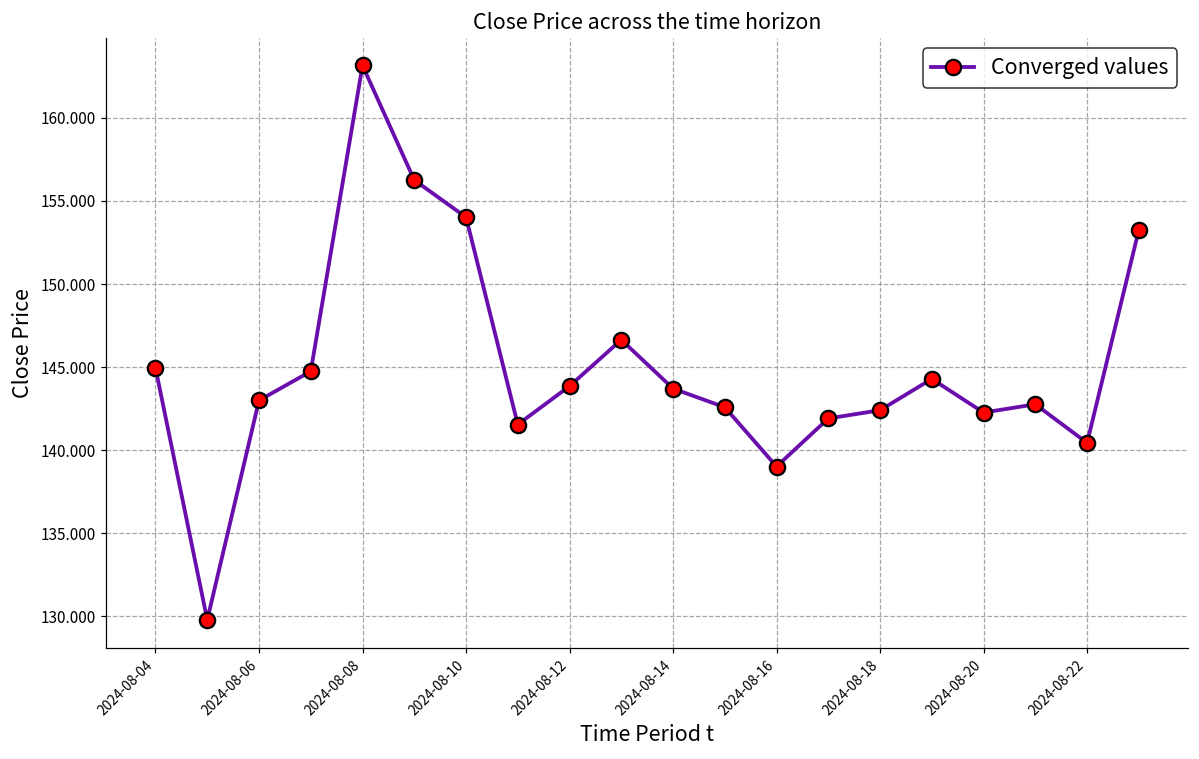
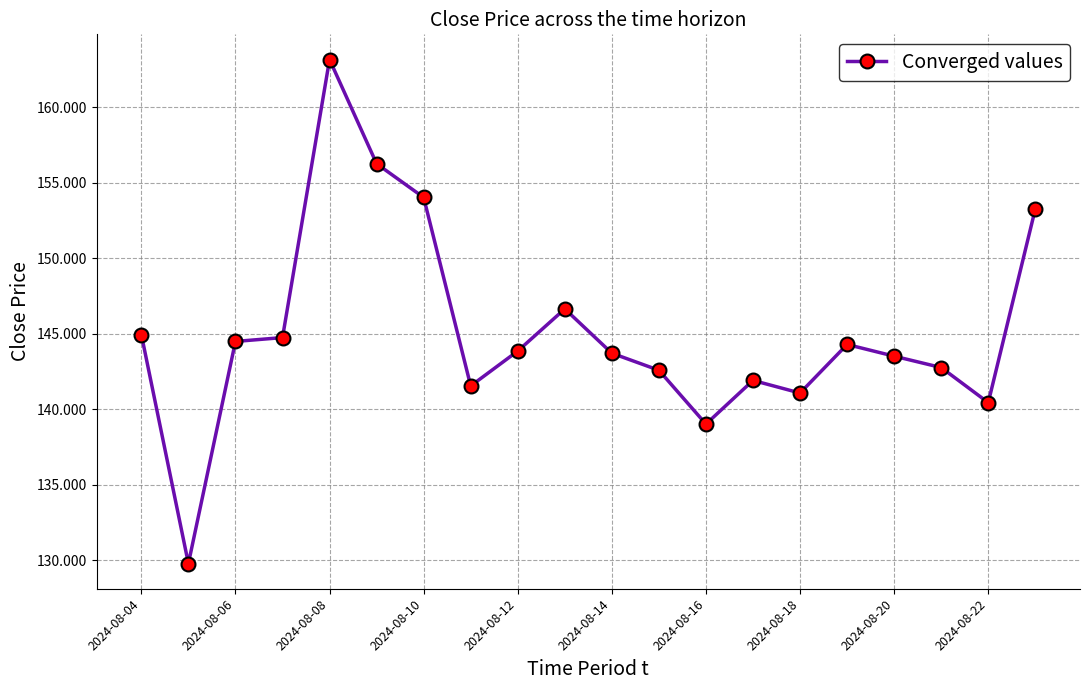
  {
    "2024-08-04": 145.0,
-   "2024-08-06": 143.0,
+   "2024-08-06": 144.5,
    "2024-08-08": 163.2,
    "2024-08-10": 154.0,
    "2024-08-12": 143.9,
    "2024-08-14": 143.7,
    "2024-08-16": 139.0,
-   "2024-08-18": 142.4,
-   "2024-08-20": 142.3,
+   "2024-08-18": 141.1,
+   "2024-08-20": 143.5,
    "2024-08-22": 140.4
  }
